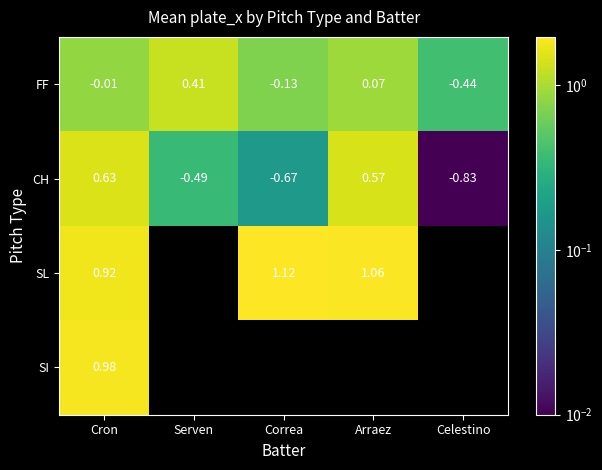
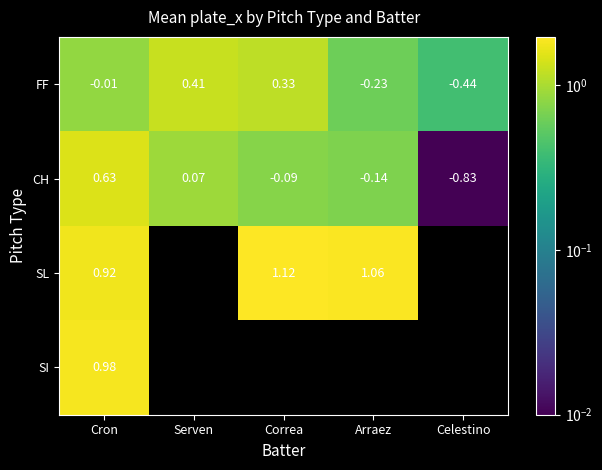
  {
    "FF": {
      "Cron": -0.01,
      "Serven": 0.41,
-     "Correa": -0.13,
-     "Arraez": 0.07,
+     "Correa": 0.33,
+     "Arraez": -0.23,
      "Celestino": -0.44
    },
    "CH": {
      "Cron": 0.63,
-     "Serven": -0.49,
-     "Correa": -0.67,
-     "Arraez": 0.57,
+     "Serven": 0.07,
+     "Correa": -0.09,
+     "Arraez": -0.14,
      "Celestino": -0.83
    },
    "SL": {
      "Cron": 0.92,
      "Correa": 1.12,
      "Arraez": 1.06
    },
    "SI": {
      "Cron": 0.98
    }
  }
